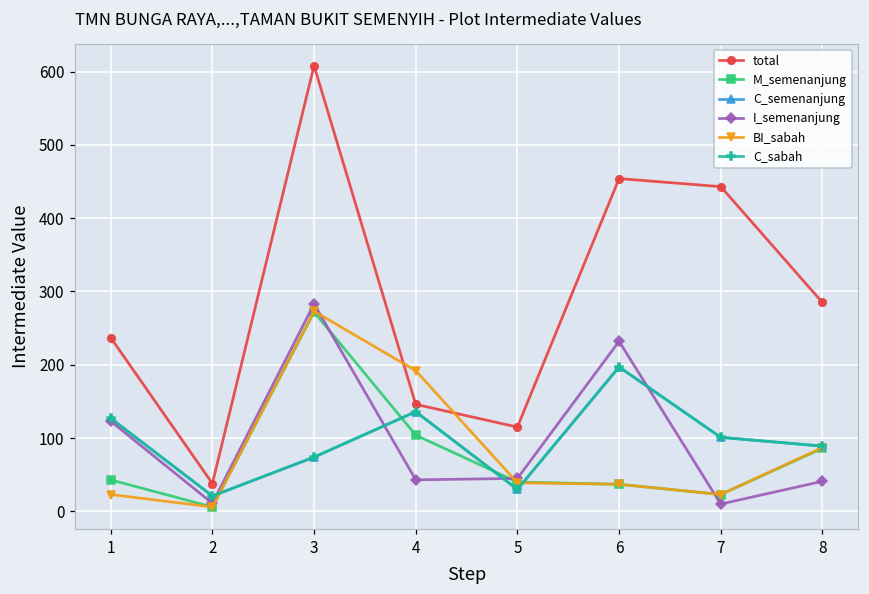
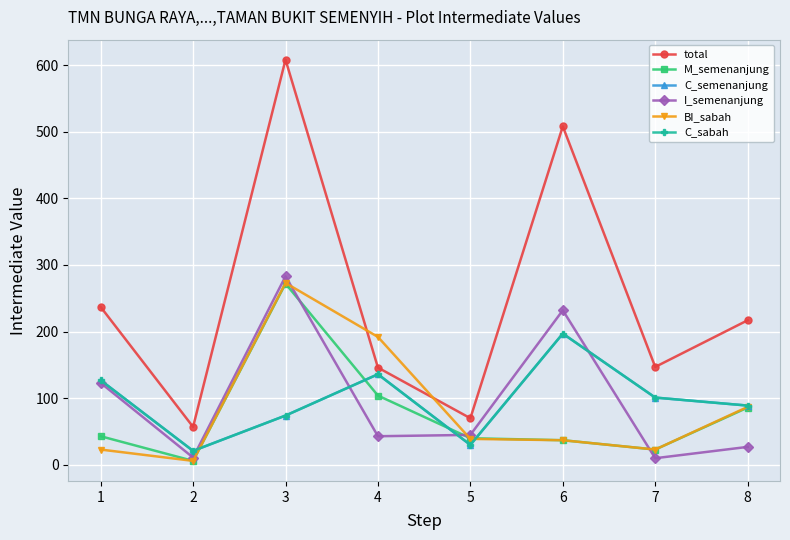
  {
    "total": {
      "1": 240,
-     "2": 40,
+     "2": 60,
      "3": 610,
      "4": 150,
-     "5": 120,
-     "6": 450,
-     "7": 440,
-     "8": 290
+     "5": 70,
+     "6": 510,
+     "7": 150,
+     "8": 220
    },
    "I_semenanjung": {
      "1": 120,
      "2": 10,
      "3": 280,
      "4": 40,
      "5": 50,
      "6": 230,
      "7": 10,
-     "8": 40
+     "8": 30
    },
    "BI_sabah": {
      "1": 20,
      "4": 190
    }
  }
